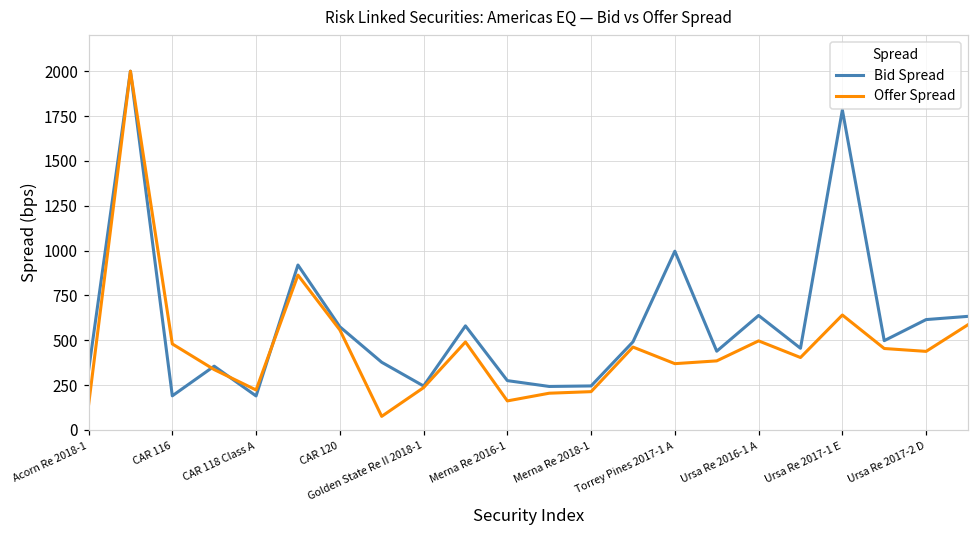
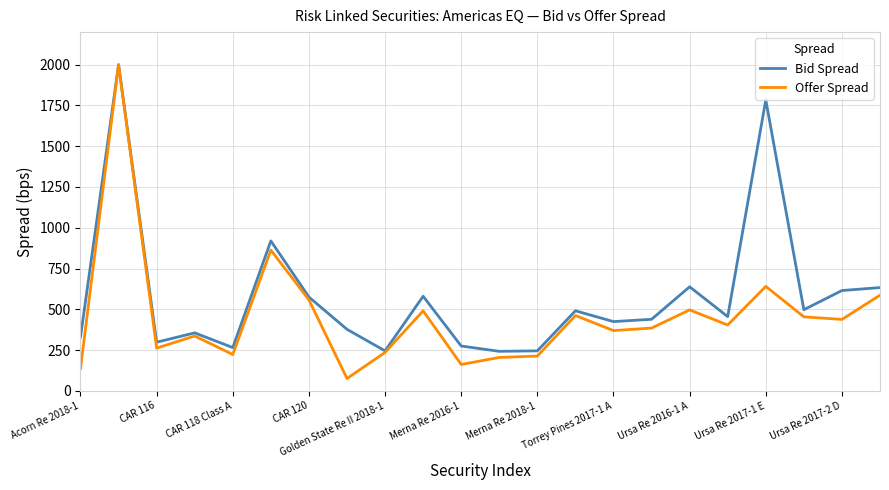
  {
    "Bid Spread": {
      "Acorn Re 2018-1": 330,
-     "CAR 116": 190,
-     "CAR 118 Class A": 190,
+     "CAR 116": 300,
+     "CAR 118 Class A": 270,
      "CAR 120": 580,
      "Merna Re 2016-1": 270,
      "Merna Re 2018-1": 250,
-     "Torrey Pines 2017-1 A": 1000,
+     "Torrey Pines 2017-1 A": 420,
      "Ursa Re 2016-1 A": 640,
      "Ursa Re 2017-2 D": 620
    },
    "Offer Spread": {
      "Acorn Re 2018-1": 140,
-     "CAR 116": 480,
+     "CAR 116": 260,
      "CAR 118 Class A": 220,
      "CAR 120": 560,
      "Merna Re 2016-1": 160,
      "Merna Re 2018-1": 210,
      "Torrey Pines 2017-1 A": 370,
      "Ursa Re 2016-1 A": 500,
      "Ursa Re 2017-1 E": 640,
      "Ursa Re 2017-2 D": 440
    }
  }
